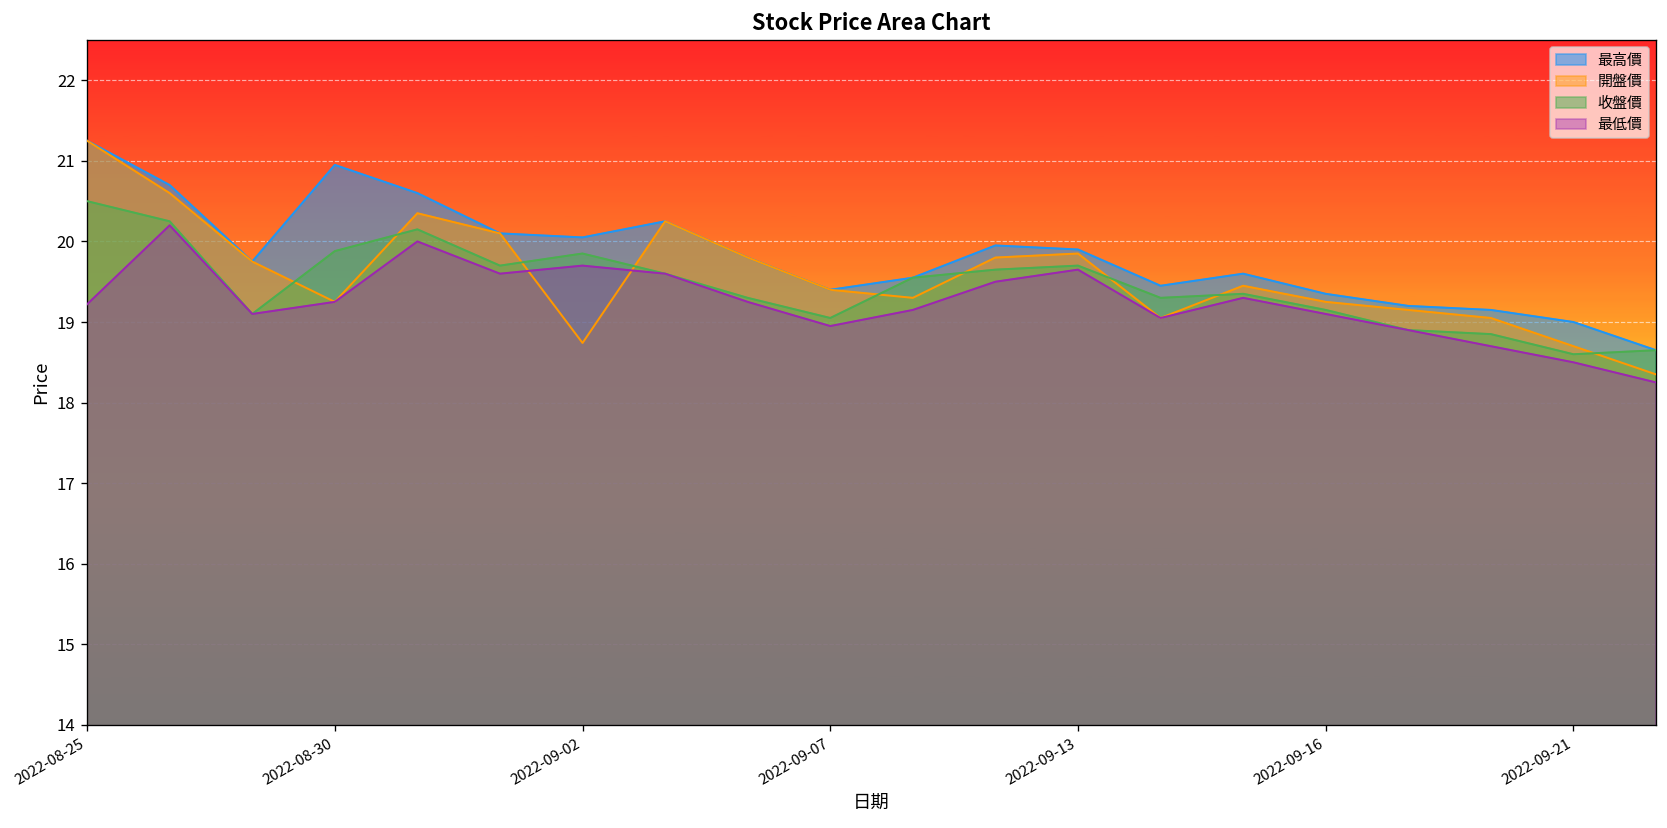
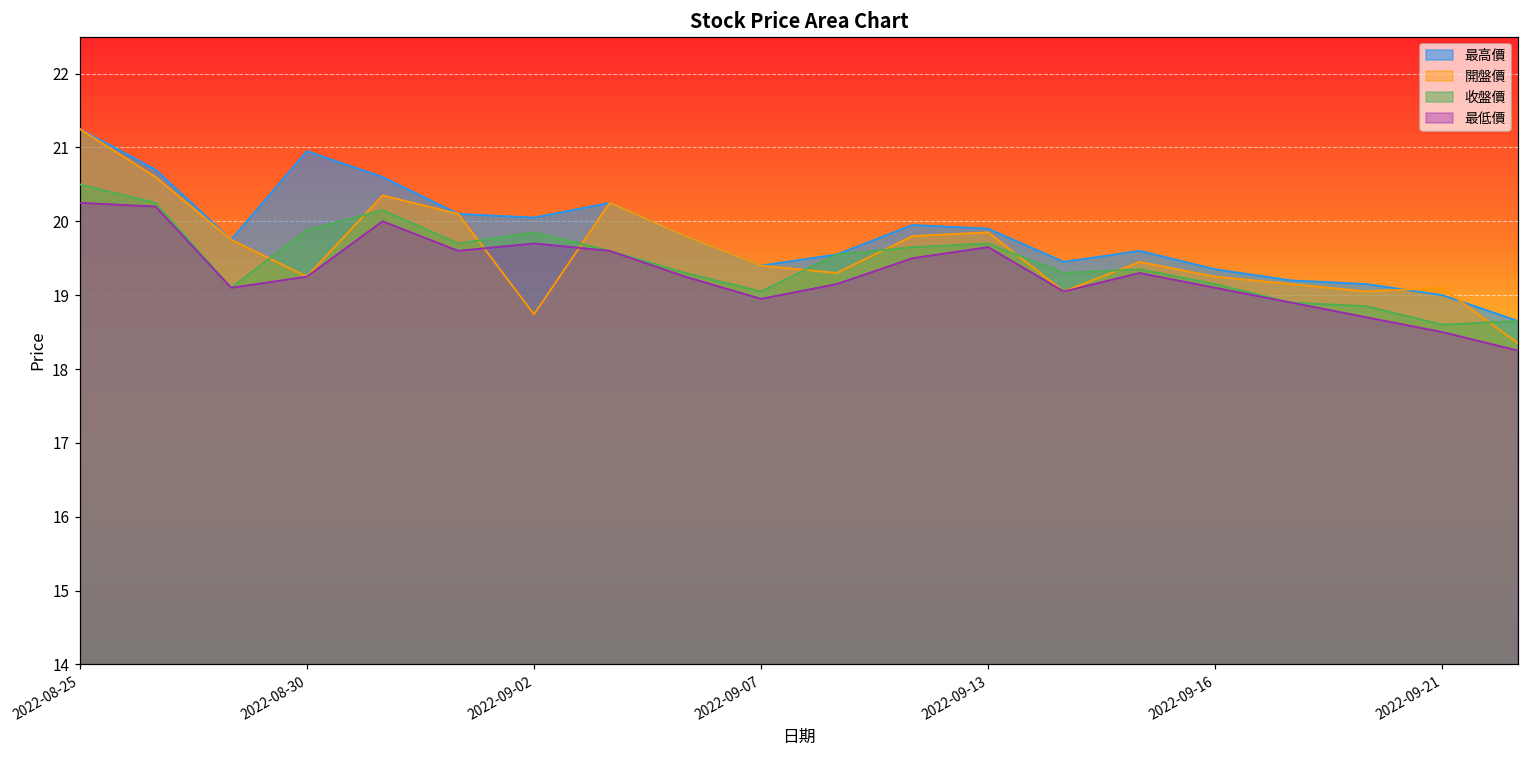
  {
    "最高價": {
      "2022-08-30": 21.0,
      "2022-09-02": 20.1,
      "2022-09-13": 19.9,
      "2022-09-16": 19.4,
      "2022-09-21": 19.0
    },
    "開盤價": {
      "2022-09-02": 18.7,
      "2022-09-13": 19.9,
      "2022-09-16": 19.3,
-     "2022-09-21": 18.7
+     "2022-09-21": 19.1
    },
    "收盤價": {
      "2022-08-25": 20.5,
      "2022-08-30": 19.9,
      "2022-09-02": 19.9,
      "2022-09-07": 19.1,
      "2022-09-13": 19.7,
      "2022-09-16": 19.2,
      "2022-09-21": 18.6
    },
    "最低價": {
-     "2022-08-25": 19.2,
+     "2022-08-25": 20.3,
      "2022-09-02": 19.7,
      "2022-09-07": 19.0,
      "2022-09-13": 19.7,
      "2022-09-16": 19.1,
      "2022-09-21": 18.5
    }
  }
